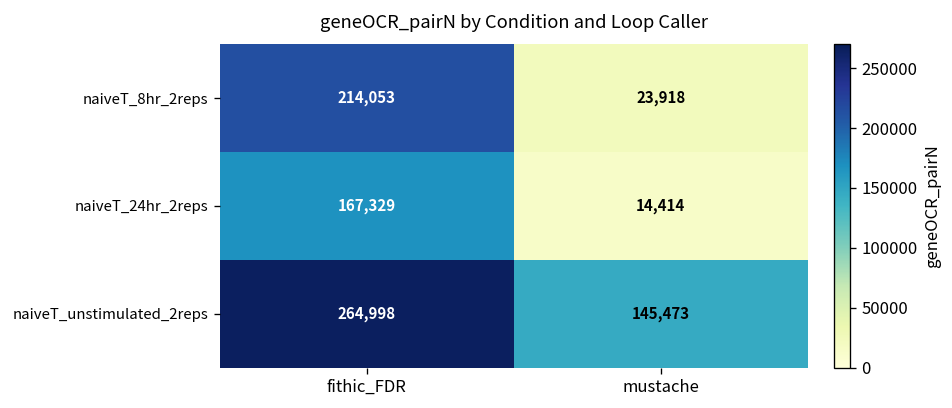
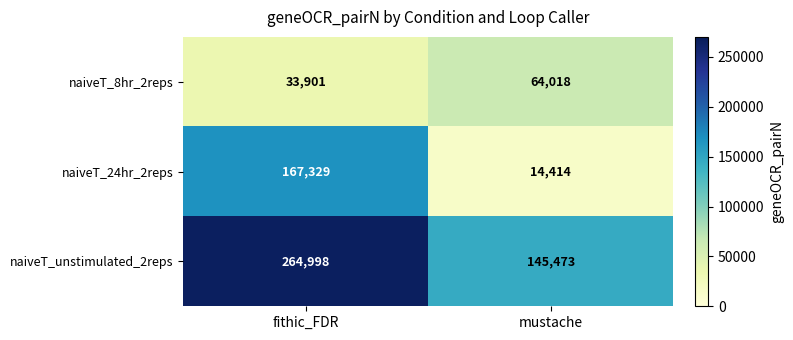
  {
    "naiveT_8hr_2reps": {
-     "fithic_FDR": "214,053",
-     "mustache": "23,918"
+     "fithic_FDR": "33,901",
+     "mustache": "64,018"
    },
    "naiveT_24hr_2reps": {
      "fithic_FDR": "167,329",
      "mustache": "14,414"
    },
    "naiveT_unstimulated_2reps": {
      "fithic_FDR": "264,998",
      "mustache": "145,473"
    }
  }
